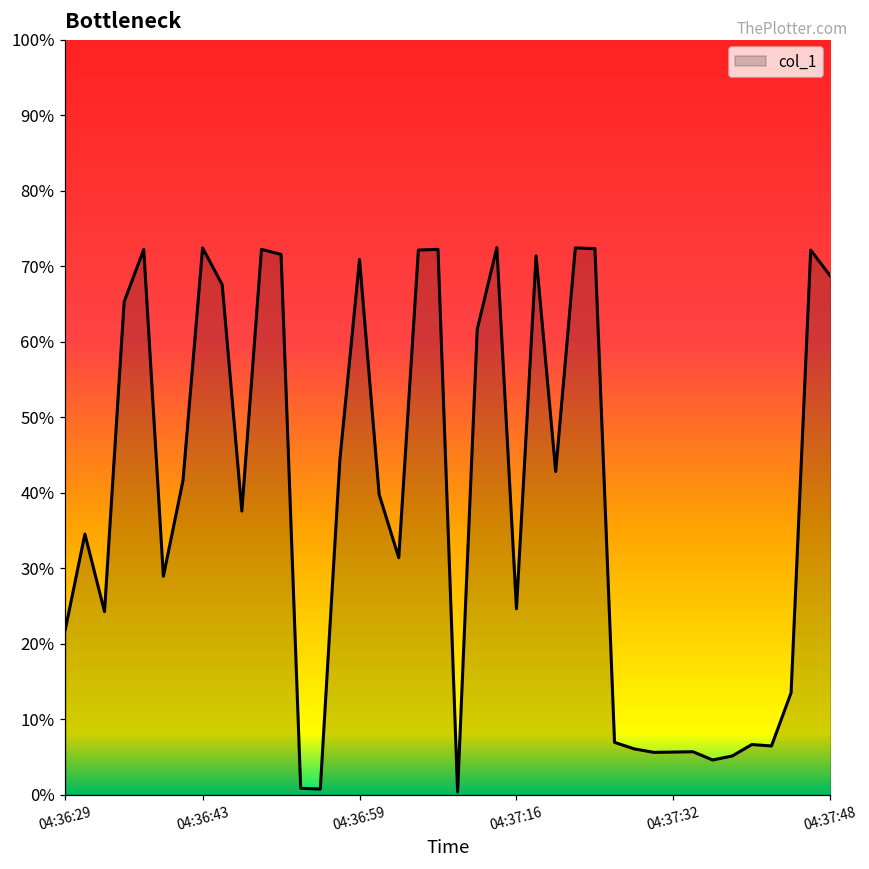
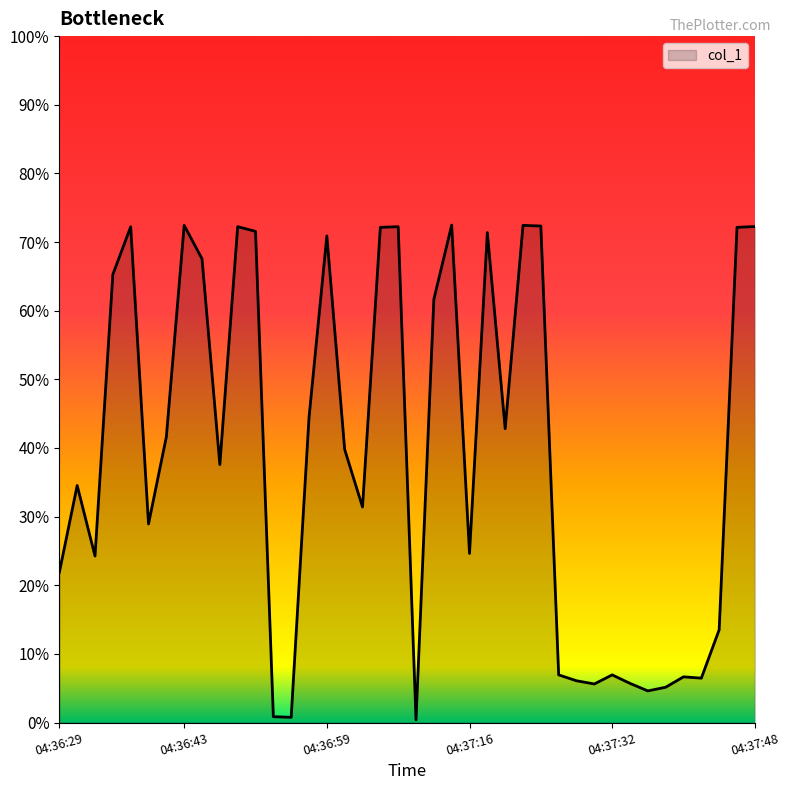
  {
    "04:36:29": "22%",
    "04:36:43": "72%",
    "04:36:59": "71%",
    "04:37:16": "25%",
-   "04:37:32": "6%",
-   "04:37:48": "69%"
+   "04:37:32": "7%",
+   "04:37:48": "72%"
  }
